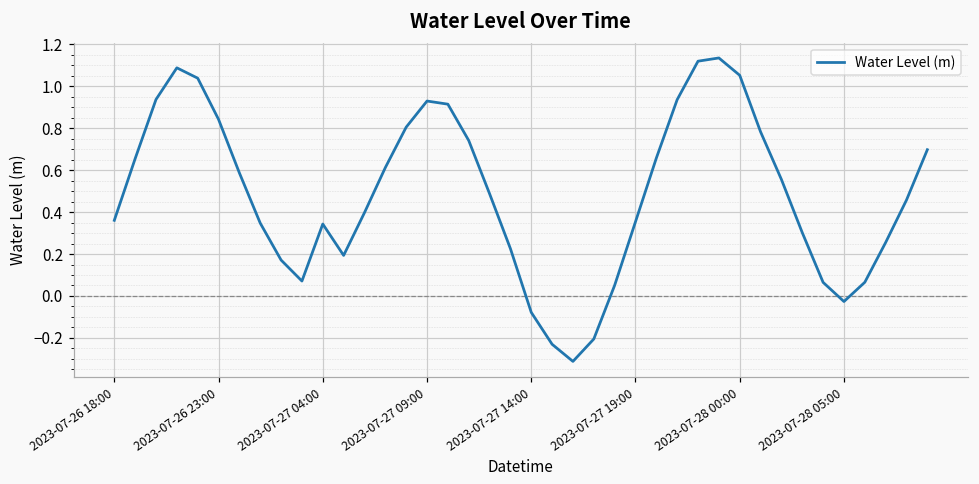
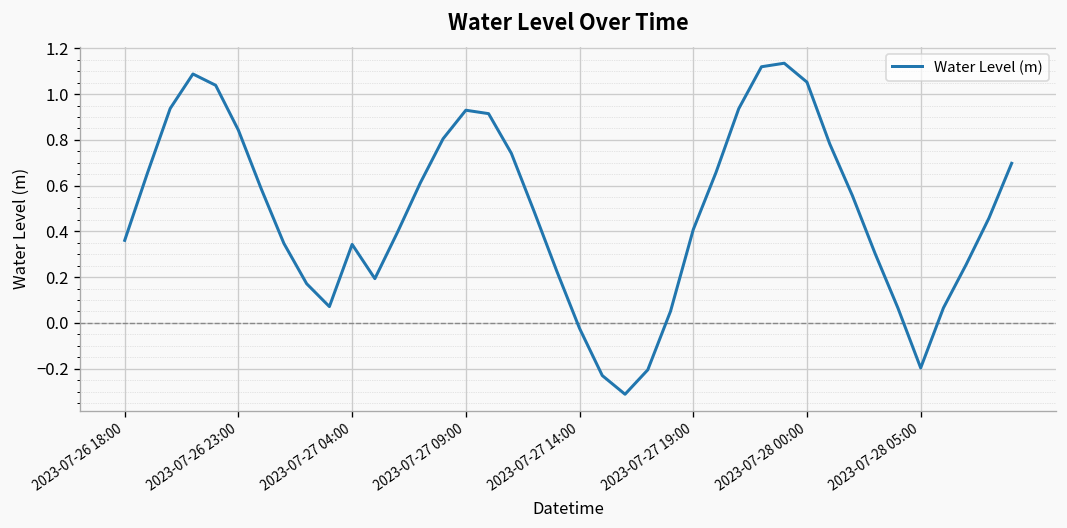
  {
    "2023-07-26 18:00": 0.36,
    "2023-07-26 23:00": 0.84,
    "2023-07-27 04:00": 0.34,
    "2023-07-27 09:00": 0.93,
-   "2023-07-27 14:00": -0.08,
-   "2023-07-27 19:00": 0.35,
+   "2023-07-27 14:00": -0.02,
+   "2023-07-27 19:00": 0.41,
    "2023-07-28 00:00": 1.05,
-   "2023-07-28 05:00": -0.03
+   "2023-07-28 05:00": -0.20
  }
